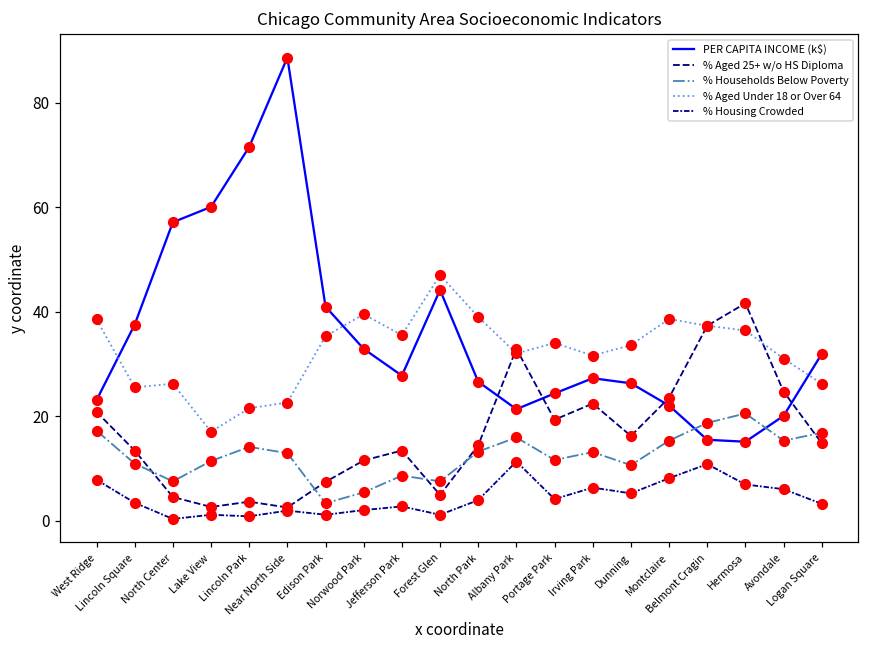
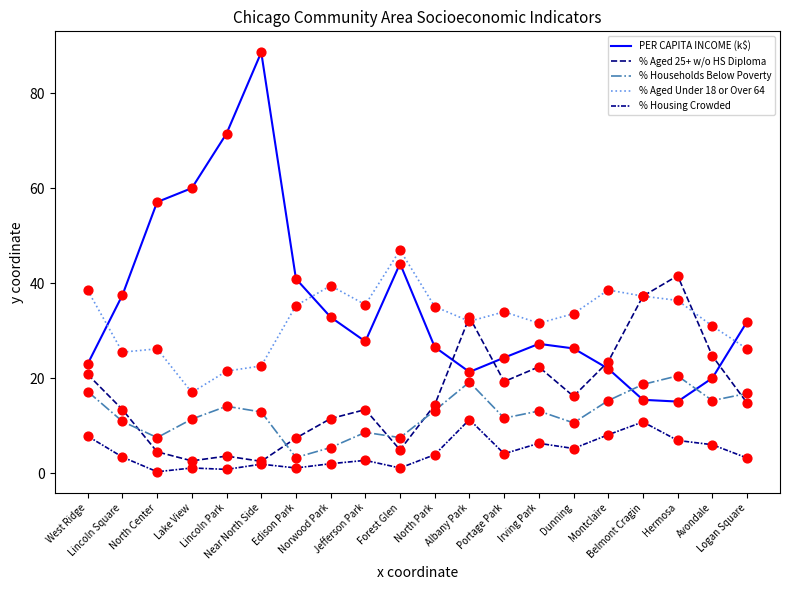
  {
    "PER CAPITA INCOME (k$)": {
      "West Ridge": 23,
      "Lincoln Square": 38,
      "North Center": 57,
      "Lake View": 60,
      "Lincoln Park": 72,
      "Near North Side": 89,
      "Edison Park": 41,
      "Norwood Park": 33,
      "Jefferson Park": 28,
      "Forest Glen": 44,
      "North Park": 27,
      "Albany Park": 21,
      "Portage Park": 24,
      "Irving Park": 27,
      "Dunning": 26,
      "Montclaire": 22,
      "Belmont Cragin": 15,
      "Hermosa": 15,
      "Avondale": 20,
      "Logan Square": 32
    },
    "% Households Below Poverty": {
      "West Ridge": 17,
      "Lincoln Square": 11,
      "North Center": 8,
      "Lake View": 11,
      "Lincoln Park": 14,
      "Near North Side": 13,
      "Edison Park": 3,
      "Norwood Park": 5,
      "Jefferson Park": 9,
      "Forest Glen": 8,
      "North Park": 13,
-     "Albany Park": 16,
+     "Albany Park": 19,
      "Portage Park": 12,
      "Irving Park": 13,
      "Dunning": 11,
      "Montclaire": 15,
      "Belmont Cragin": 19,
      "Hermosa": 21,
      "Avondale": 15,
      "Logan Square": 17
    },
    "% Aged Under 18 or Over 64": {
      "West Ridge": 39,
      "Lincoln Square": 26,
      "North Center": 26,
      "Lake View": 17,
      "Lincoln Park": 22,
      "Near North Side": 23,
      "Edison Park": 35,
      "Norwood Park": 40,
      "Jefferson Park": 36,
      "Forest Glen": 47,
-     "North Park": 39,
+     "North Park": 35,
      "Albany Park": 32,
      "Portage Park": 34,
      "Irving Park": 32,
      "Dunning": 34,
      "Montclaire": 39,
      "Hermosa": 36,
      "Avondale": 31,
      "Logan Square": 26
    }
  }
